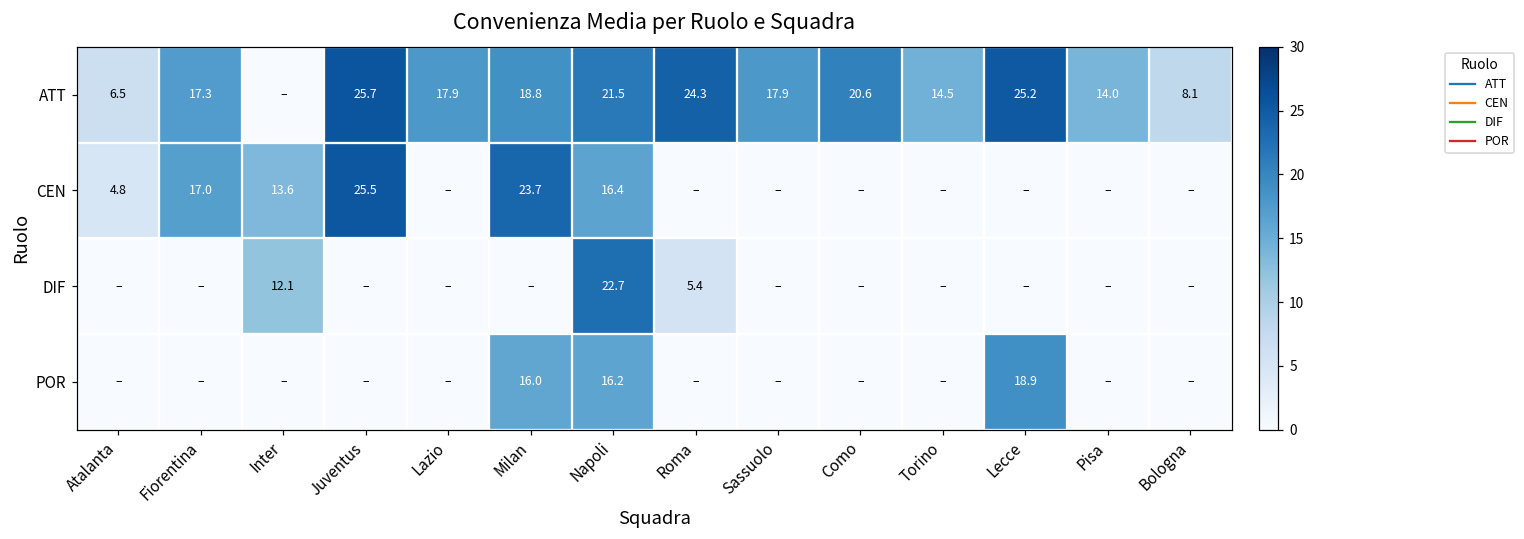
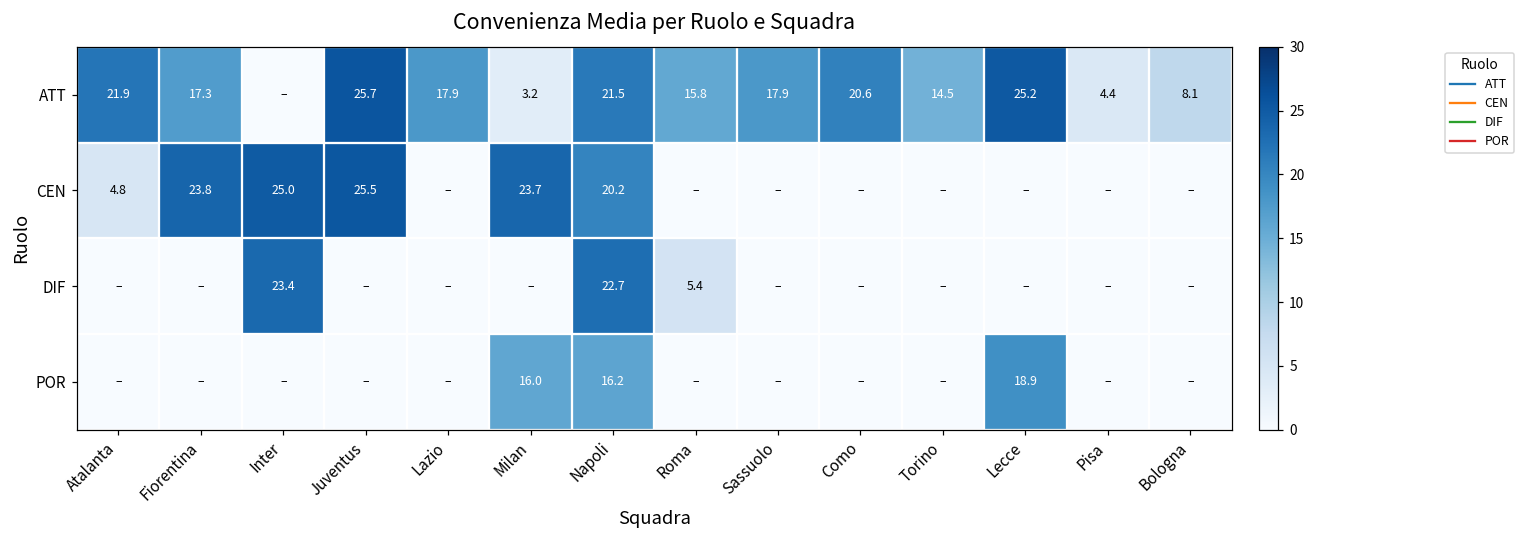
  {
    "ATT": {
-     "Atalanta": 6.5,
+     "Atalanta": 21.9,
      "Fiorentina": 17.3,
      "Juventus": 25.7,
      "Lazio": 17.9,
-     "Milan": 18.8,
+     "Milan": 3.2,
      "Napoli": 21.5,
-     "Roma": 24.3,
+     "Roma": 15.8,
      "Sassuolo": 17.9,
      "Como": 20.6,
      "Torino": 14.5,
      "Lecce": 25.2,
-     "Pisa": 14.0,
+     "Pisa": 4.4,
      "Bologna": 8.1
    },
    "CEN": {
      "Atalanta": 4.8,
-     "Fiorentina": 17.0,
-     "Inter": 13.6,
+     "Fiorentina": 23.8,
+     "Inter": 25.0,
      "Juventus": 25.5,
      "Milan": 23.7,
-     "Napoli": 16.4
+     "Napoli": 20.2
    },
    "DIF": {
-     "Inter": 12.1,
+     "Inter": 23.4,
      "Napoli": 22.7,
      "Roma": 5.4
    },
    "POR": {
      "Milan": 16.0,
      "Napoli": 16.2,
      "Lecce": 18.9
    }
  }
